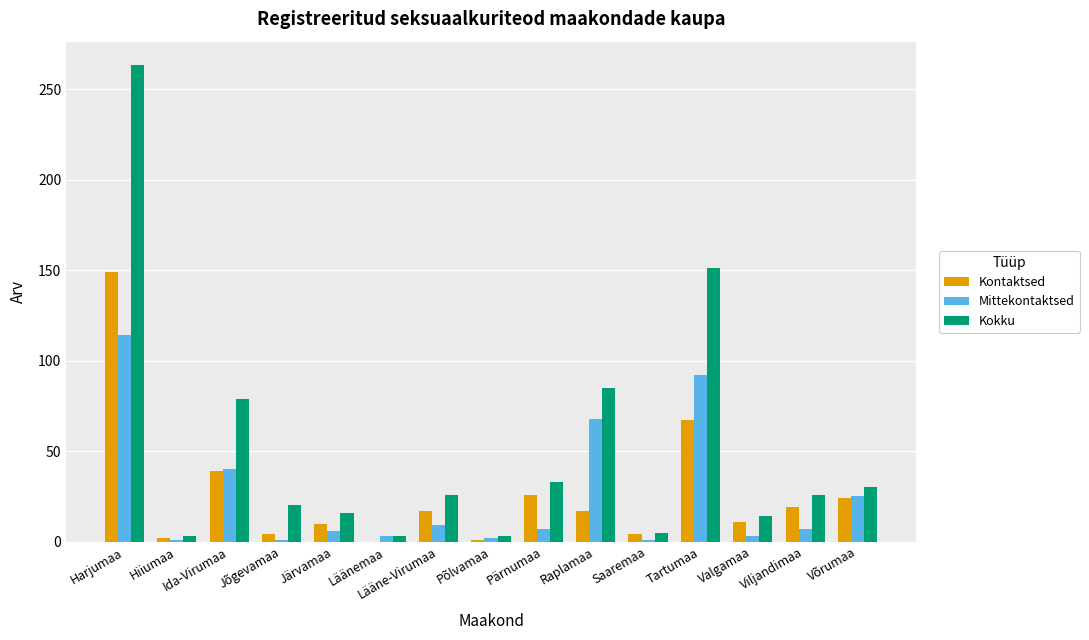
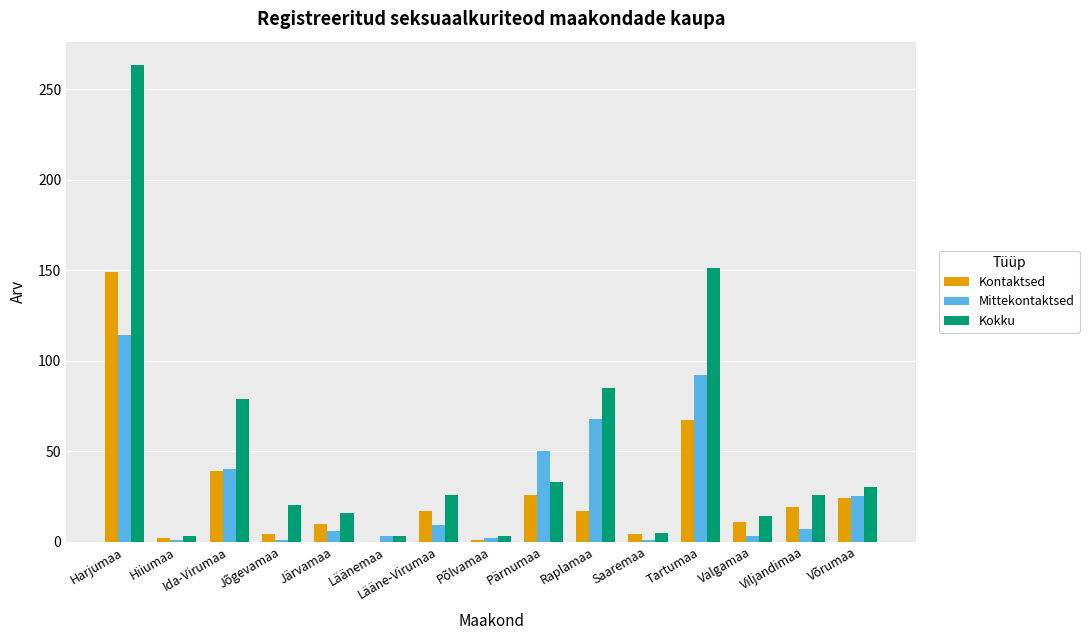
  {
    "Kontaktsed": {
      "Harjumaa": 149,
      "Hiiumaa": 2,
      "Ida-Virumaa": 39,
      "Jõgevamaa": 4,
      "Järvamaa": 10,
      "Läänemaa": 0,
      "Lääne-Virumaa": 17,
      "Pärnumaa": 26,
      "Raplamaa": 17,
      "Saaremaa": 4,
      "Tartumaa": 67,
      "Valgamaa": 11,
      "Viljandimaa": 19,
      "Võrumaa": 24
    },
    "Mittekontaktsed": {
      "Harjumaa": 114,
      "Ida-Virumaa": 40,
      "Järvamaa": 6,
      "Läänemaa": 3,
      "Lääne-Virumaa": 9,
      "Põlvamaa": 2,
-     "Pärnumaa": 7,
+     "Pärnumaa": 50,
      "Raplamaa": 68,
      "Tartumaa": 92,
      "Valgamaa": 3,
      "Viljandimaa": 7,
      "Võrumaa": 25
    },
    "Kokku": {
      "Harjumaa": 263,
      "Hiiumaa": 3,
      "Ida-Virumaa": 79,
      "Jõgevamaa": 20,
      "Järvamaa": 16,
      "Läänemaa": 3,
      "Lääne-Virumaa": 26,
      "Põlvamaa": 3,
      "Pärnumaa": 33,
      "Raplamaa": 85,
      "Saaremaa": 5,
      "Tartumaa": 151,
      "Valgamaa": 14,
      "Viljandimaa": 26,
      "Võrumaa": 30
    }
  }
